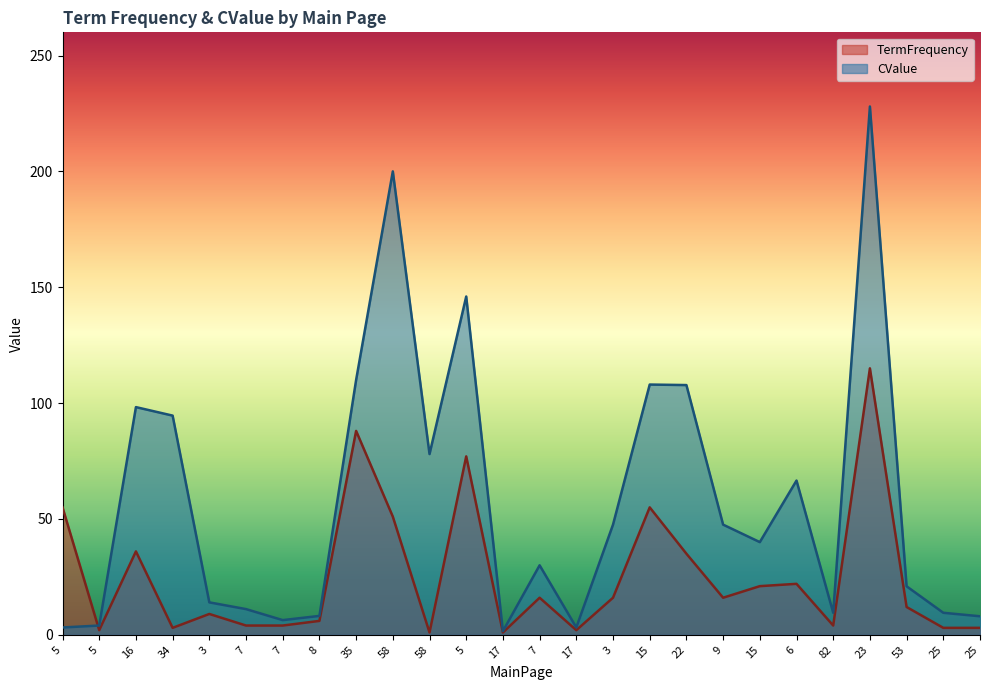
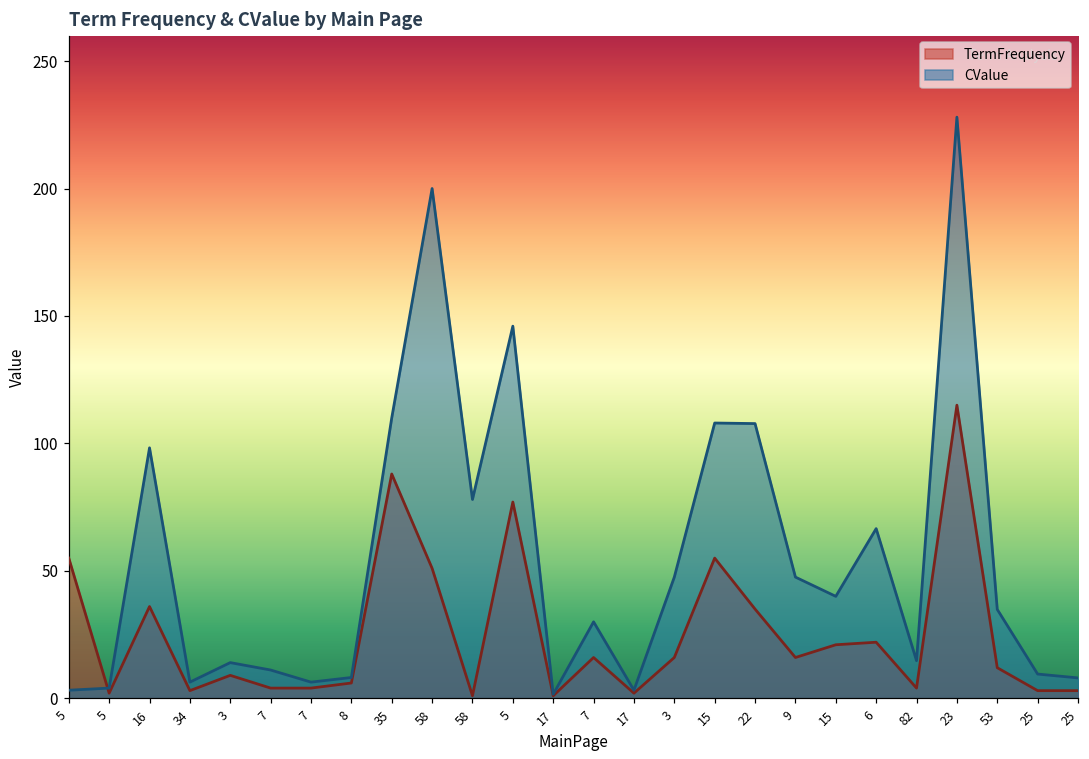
  {
    "TermFrequency": {
      "16": 36,
      "34": 3,
      "8": 6,
      "35": 88,
      "22": 35,
      "9": 16,
      "6": 22,
      "82": 4,
      "23": 115,
      "53": 12
    },
    "CValue": {
      "16": 98,
-     "34": 95,
+     "34": 6,
      "8": 8,
      "35": 110,
      "22": 108,
      "9": 48,
      "6": 67,
-     "82": 10,
+     "82": 15,
      "23": 228,
-     "53": 21
+     "53": 35
    }
  }
